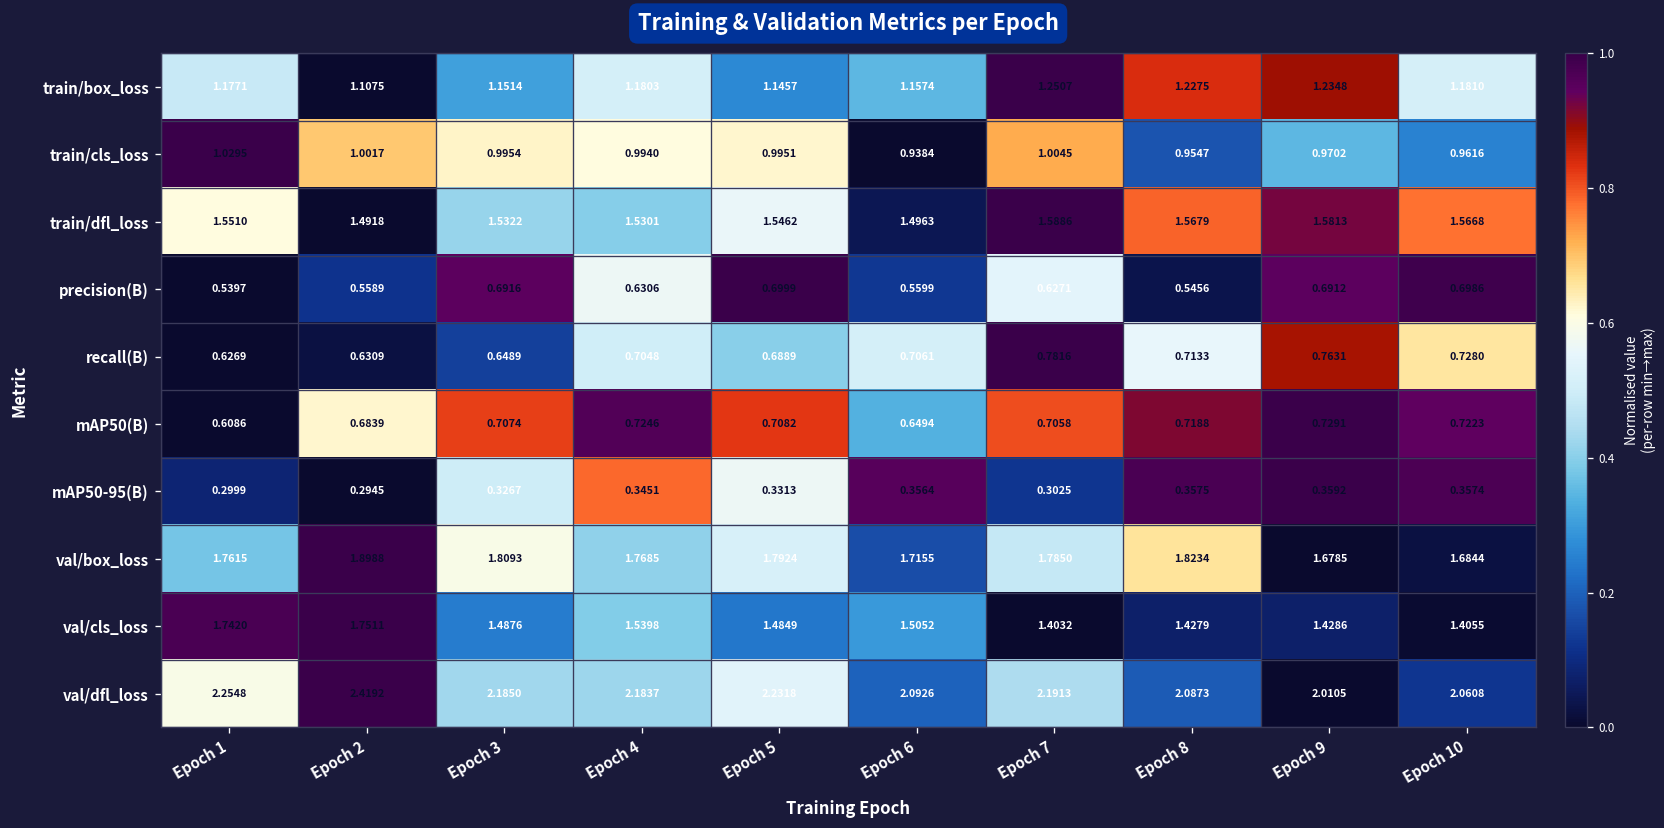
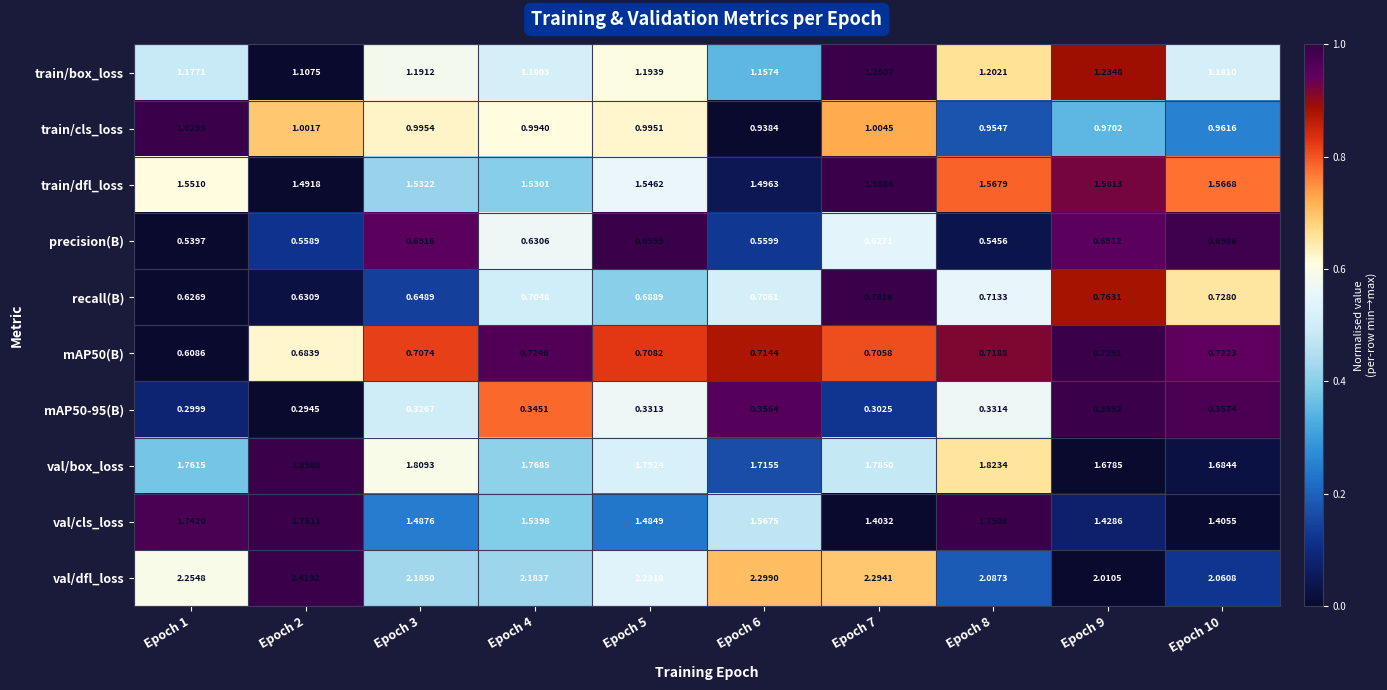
  {
    "train/box_loss": {
      "Epoch 1": 1.1771,
      "Epoch 2": 1.1075,
-     "Epoch 3": 1.1514,
-     "Epoch 5": 1.1457,
+     "Epoch 3": 1.1912,
+     "Epoch 5": 1.1939,
      "Epoch 6": 1.1574,
      "Epoch 7": 1.2507,
-     "Epoch 8": 1.2275,
+     "Epoch 8": 1.2021,
      "Epoch 9": 1.2348
    },
    "train/cls_loss": {
      "Epoch 1": 1.0295,
      "Epoch 2": 1.0017,
      "Epoch 3": 0.9954,
      "Epoch 4": 0.9940,
      "Epoch 5": 0.9951,
      "Epoch 6": 0.9384,
      "Epoch 7": 1.0045,
      "Epoch 8": 0.9547,
      "Epoch 9": 0.9702,
      "Epoch 10": 0.9616
    },
    "train/dfl_loss": {
      "Epoch 1": 1.5510,
      "Epoch 2": 1.4918,
      "Epoch 3": 1.5322,
      "Epoch 4": 1.5301,
      "Epoch 5": 1.5462,
      "Epoch 6": 1.4963,
      "Epoch 7": 1.5886,
      "Epoch 8": 1.5679,
      "Epoch 9": 1.5813,
      "Epoch 10": 1.5668
    },
    "precision(B)": {
      "Epoch 1": 0.5397,
      "Epoch 2": 0.5589,
      "Epoch 3": 0.6916,
      "Epoch 4": 0.6306,
      "Epoch 5": 0.6999,
      "Epoch 6": 0.5599,
      "Epoch 8": 0.5456,
      "Epoch 9": 0.6912,
      "Epoch 10": 0.6986
    },
    "recall(B)": {
      "Epoch 1": 0.6269,
      "Epoch 2": 0.6309,
      "Epoch 3": 0.6489,
      "Epoch 5": 0.6889,
      "Epoch 7": 0.7816,
      "Epoch 8": 0.7133,
      "Epoch 9": 0.7631,
      "Epoch 10": 0.7280
    },
    "mAP50(B)": {
      "Epoch 1": 0.6086,
      "Epoch 2": 0.6839,
      "Epoch 3": 0.7074,
      "Epoch 4": 0.7246,
      "Epoch 5": 0.7082,
-     "Epoch 6": 0.6494,
+     "Epoch 6": 0.7144,
      "Epoch 7": 0.7058,
      "Epoch 8": 0.7188,
      "Epoch 9": 0.7291,
      "Epoch 10": 0.7223
    },
    "mAP50-95(B)": {
      "Epoch 1": 0.2999,
      "Epoch 2": 0.2945,
      "Epoch 3": 0.3267,
      "Epoch 4": 0.3451,
      "Epoch 5": 0.3313,
      "Epoch 6": 0.3564,
      "Epoch 7": 0.3025,
-     "Epoch 8": 0.3575,
+     "Epoch 8": 0.3314,
      "Epoch 9": 0.3592,
      "Epoch 10": 0.3574
    },
    "val/box_loss": {
      "Epoch 1": 1.7615,
      "Epoch 2": 1.8988,
      "Epoch 3": 1.8093,
      "Epoch 4": 1.7685,
      "Epoch 6": 1.7155,
      "Epoch 7": 1.7850,
      "Epoch 8": 1.8234,
      "Epoch 9": 1.6785,
      "Epoch 10": 1.6844
    },
    "val/cls_loss": {
      "Epoch 1": 1.7420,
      "Epoch 2": 1.7511,
      "Epoch 3": 1.4876,
      "Epoch 4": 1.5398,
      "Epoch 5": 1.4849,
-     "Epoch 6": 1.5052,
+     "Epoch 6": 1.5675,
      "Epoch 7": 1.4032,
-     "Epoch 8": 1.4279,
+     "Epoch 8": 1.7508,
      "Epoch 9": 1.4286,
      "Epoch 10": 1.4055
    },
    "val/dfl_loss": {
      "Epoch 1": 2.2548,
      "Epoch 2": 2.4192,
      "Epoch 3": 2.1850,
      "Epoch 4": 2.1837,
-     "Epoch 6": 2.0926,
-     "Epoch 7": 2.1913,
+     "Epoch 6": 2.2990,
+     "Epoch 7": 2.2941,
      "Epoch 8": 2.0873,
      "Epoch 9": 2.0105,
      "Epoch 10": 2.0608
    }
  }
